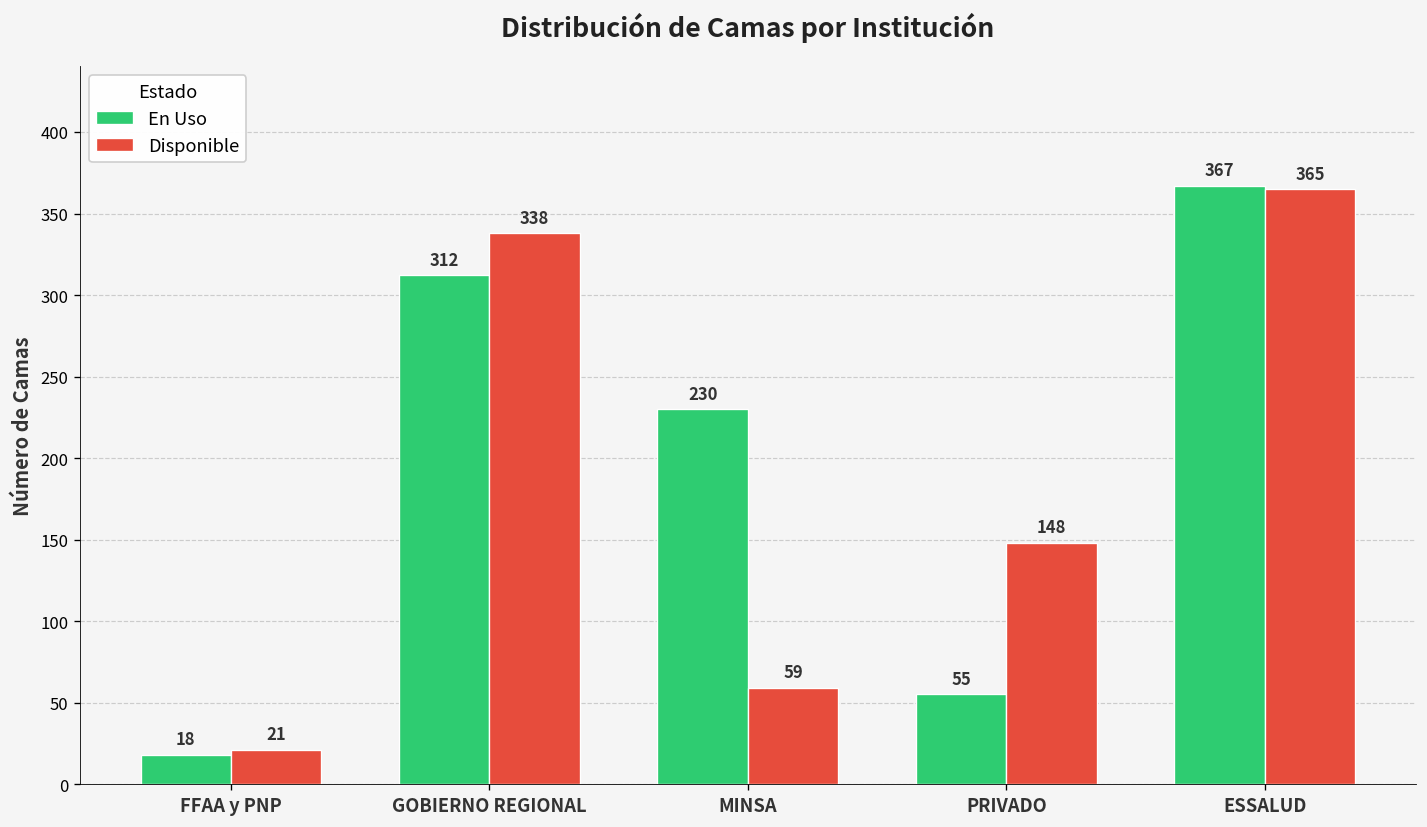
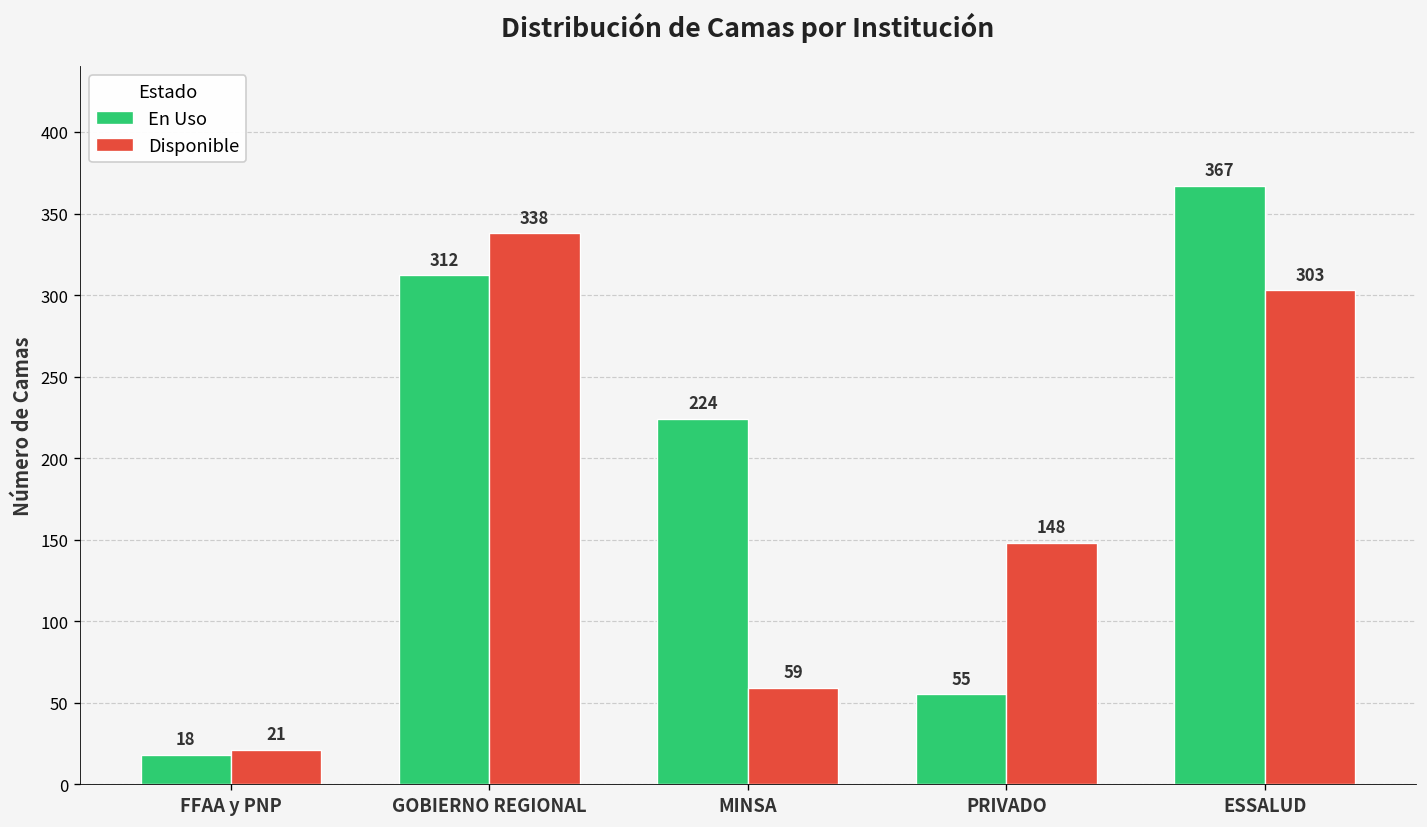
  {
    "En Uso": {
      "FFAA y PNP": 18,
      "GOBIERNO REGIONAL": 312,
-     "MINSA": 230,
+     "MINSA": 224,
      "PRIVADO": 55,
      "ESSALUD": 367
    },
    "Disponible": {
      "FFAA y PNP": 21,
      "GOBIERNO REGIONAL": 338,
      "MINSA": 59,
      "PRIVADO": 148,
-     "ESSALUD": 365
+     "ESSALUD": 303
    }
  }
